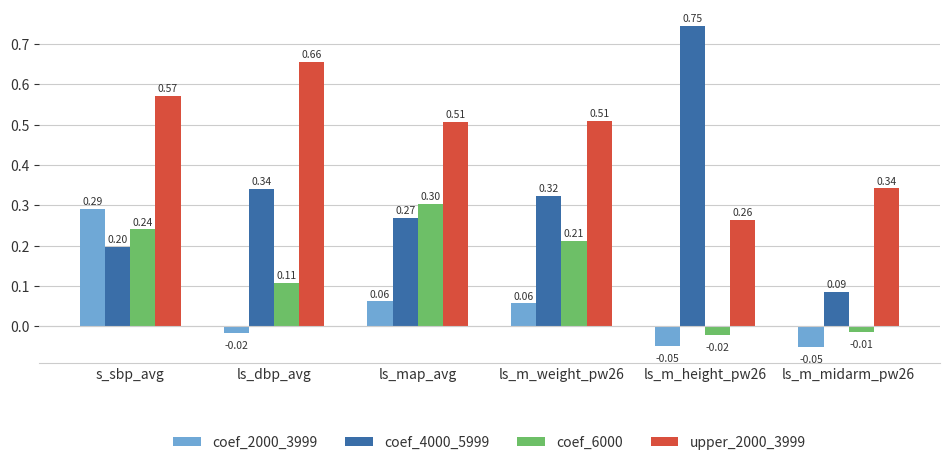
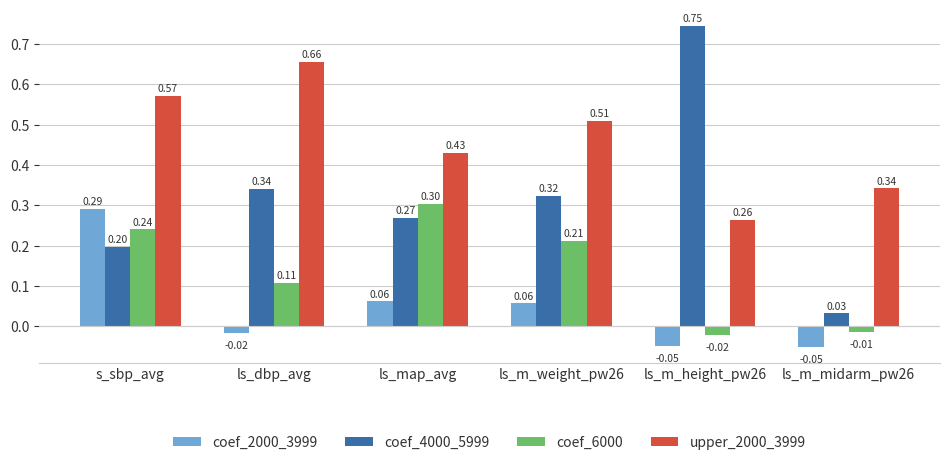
  {
    "coef_2000_3999": {
      "s_sbp_avg": 0.29,
      "ls_dbp_avg": -0.02,
      "ls_map_avg": 0.06,
      "ls_m_weight_pw26": 0.06,
      "ls_m_height_pw26": -0.05,
      "ls_m_midarm_pw26": -0.05
    },
    "coef_4000_5999": {
      "s_sbp_avg": 0.20,
      "ls_dbp_avg": 0.34,
      "ls_map_avg": 0.27,
      "ls_m_weight_pw26": 0.32,
      "ls_m_height_pw26": 0.75,
-     "ls_m_midarm_pw26": 0.09
+     "ls_m_midarm_pw26": 0.03
    },
    "coef_6000": {
      "s_sbp_avg": 0.24,
      "ls_dbp_avg": 0.11,
      "ls_map_avg": 0.30,
      "ls_m_weight_pw26": 0.21,
      "ls_m_height_pw26": -0.02,
      "ls_m_midarm_pw26": -0.01
    },
    "upper_2000_3999": {
      "s_sbp_avg": 0.57,
      "ls_dbp_avg": 0.66,
-     "ls_map_avg": 0.51,
+     "ls_map_avg": 0.43,
      "ls_m_weight_pw26": 0.51,
      "ls_m_height_pw26": 0.26,
      "ls_m_midarm_pw26": 0.34
    }
  }
